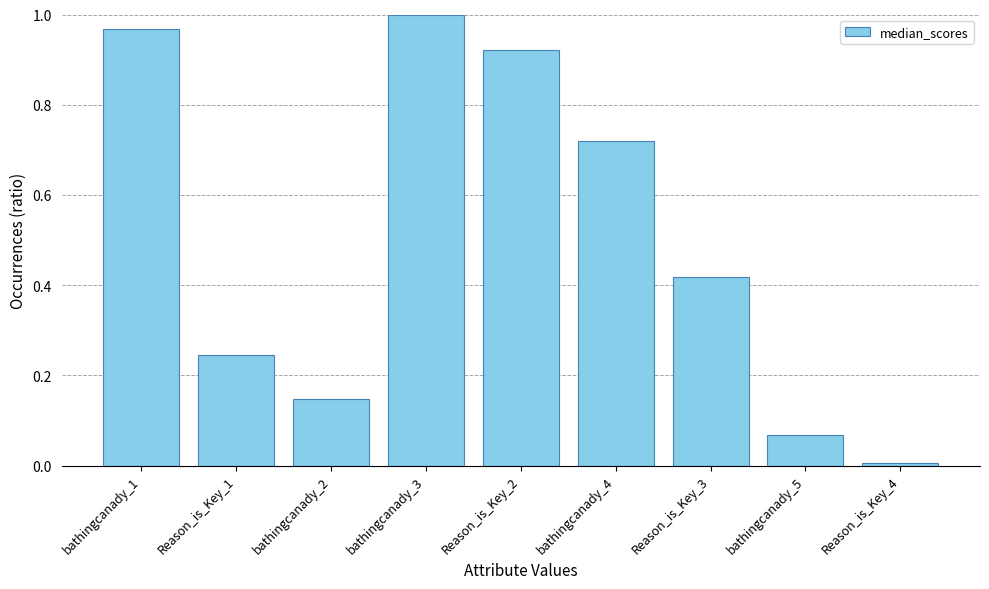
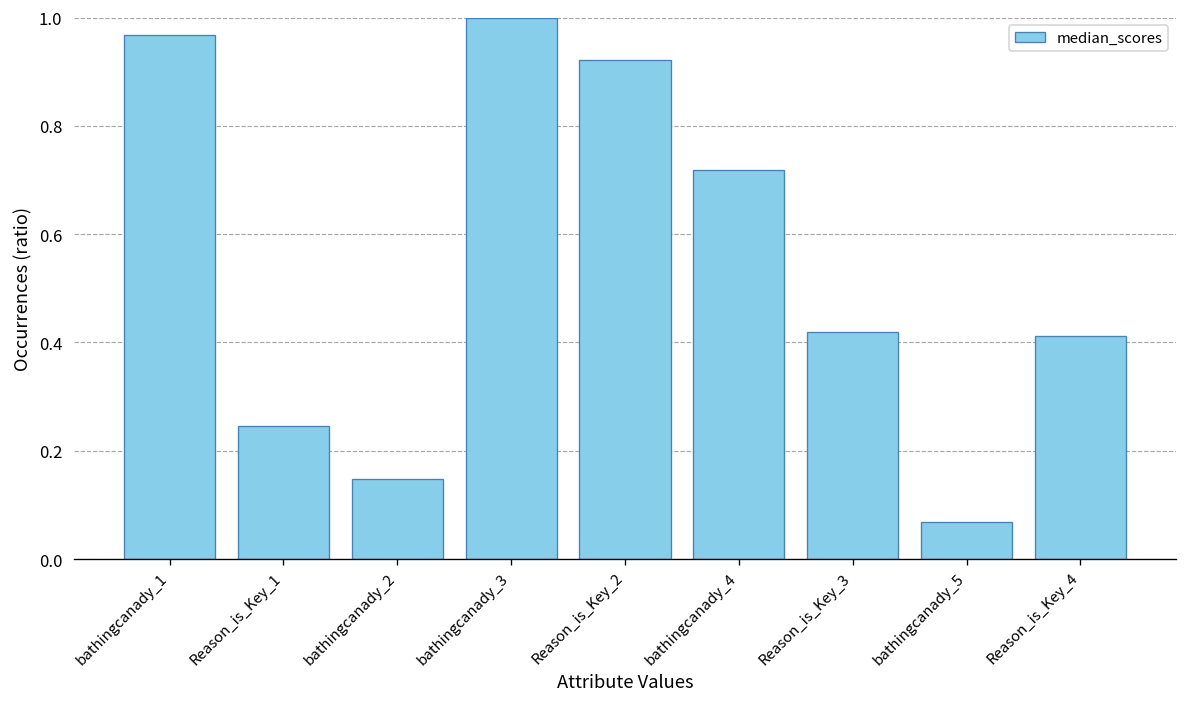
  {
    "bathingcanady_1": 0.97,
    "Reason_is_Key_1": 0.24,
    "bathingcanady_2": 0.15,
    "bathingcanady_3": 1.00,
    "Reason_is_Key_2": 0.92,
    "bathingcanady_4": 0.72,
    "Reason_is_Key_3": 0.42,
    "bathingcanady_5": 0.07,
-   "Reason_is_Key_4": 0.01
+   "Reason_is_Key_4": 0.41
  }
